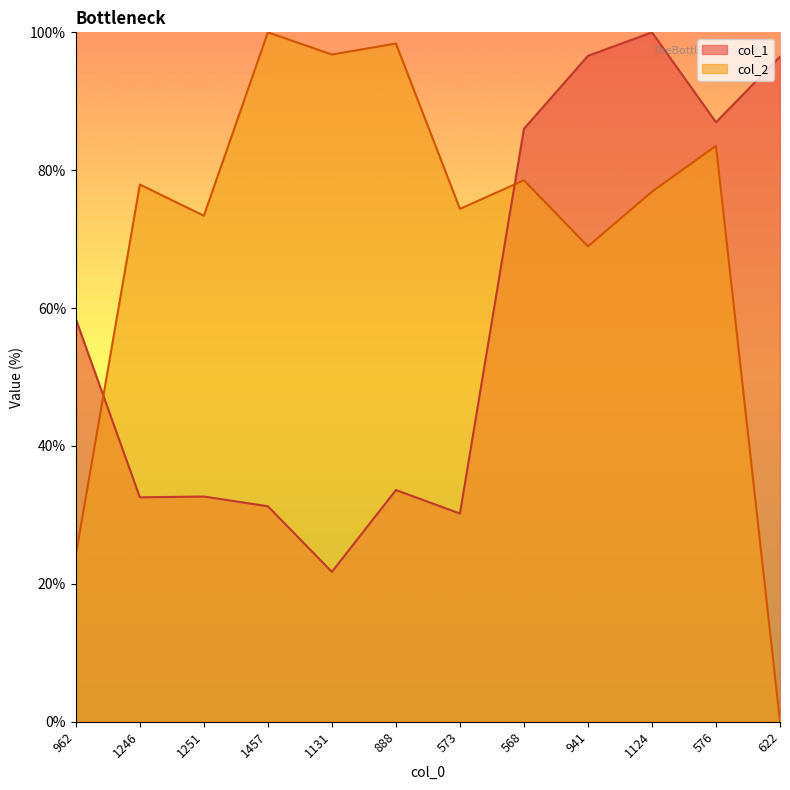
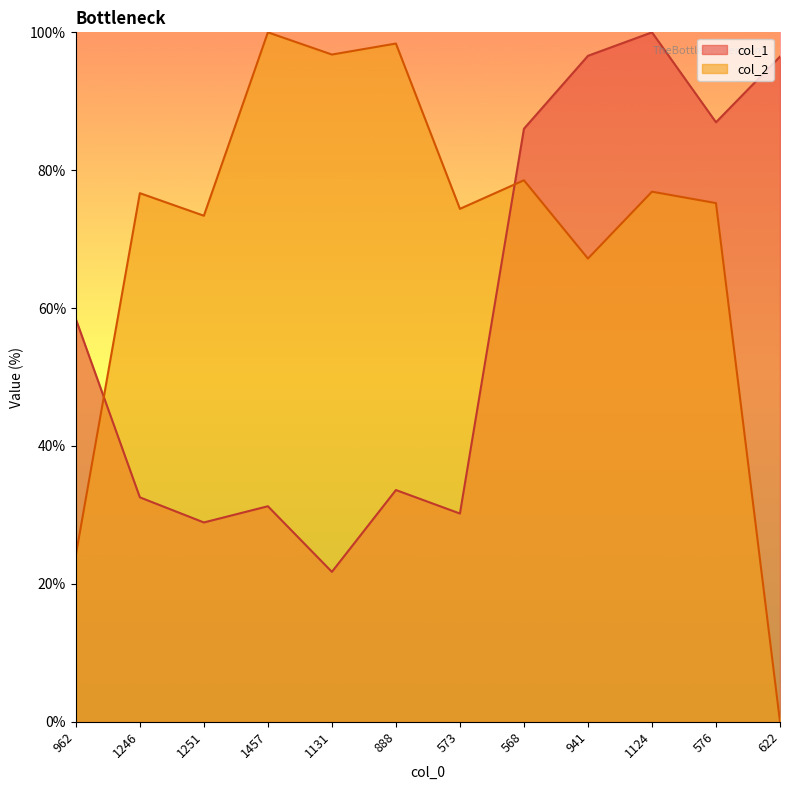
  {
    "col_1": {
      "962": "58%",
      "1246": "33%",
-     "1251": "33%",
+     "1251": "29%",
      "1457": "31%",
      "1131": "22%",
      "888": "34%",
      "573": "30%",
      "568": "86%",
      "941": "97%",
      "1124": "100%",
      "576": "87%",
      "622": "96%"
    },
    "col_2": {
      "962": "24%",
-     "1246": "78%",
+     "1246": "77%",
      "1251": "73%",
      "1457": "100%",
      "1131": "97%",
      "888": "98%",
      "573": "74%",
      "568": "79%",
-     "941": "69%",
+     "941": "67%",
      "1124": "77%",
-     "576": "84%",
+     "576": "75%",
      "622": "0%"
    }
  }
